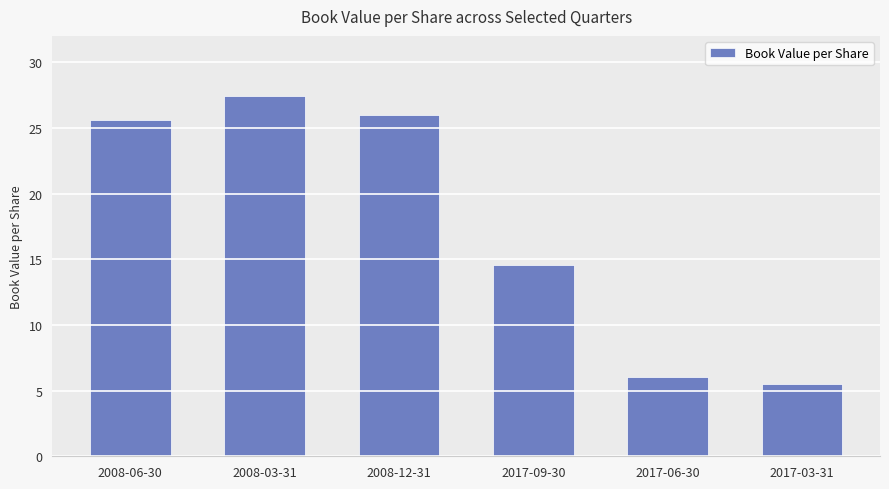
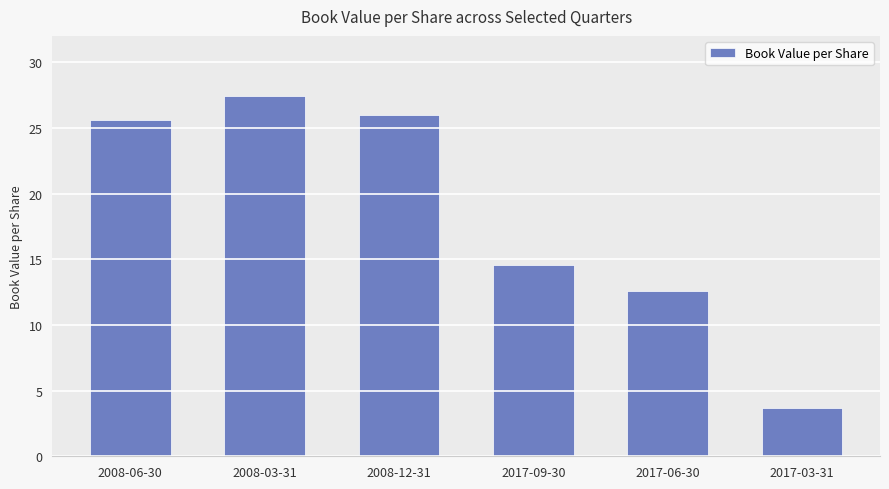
  {
    "2008-06-30": 25.6,
    "2008-03-31": 27.4,
    "2008-12-31": 26.0,
    "2017-09-30": 14.6,
-   "2017-06-30": 6.1,
-   "2017-03-31": 5.5
+   "2017-06-30": 12.5,
+   "2017-03-31": 3.7
  }
